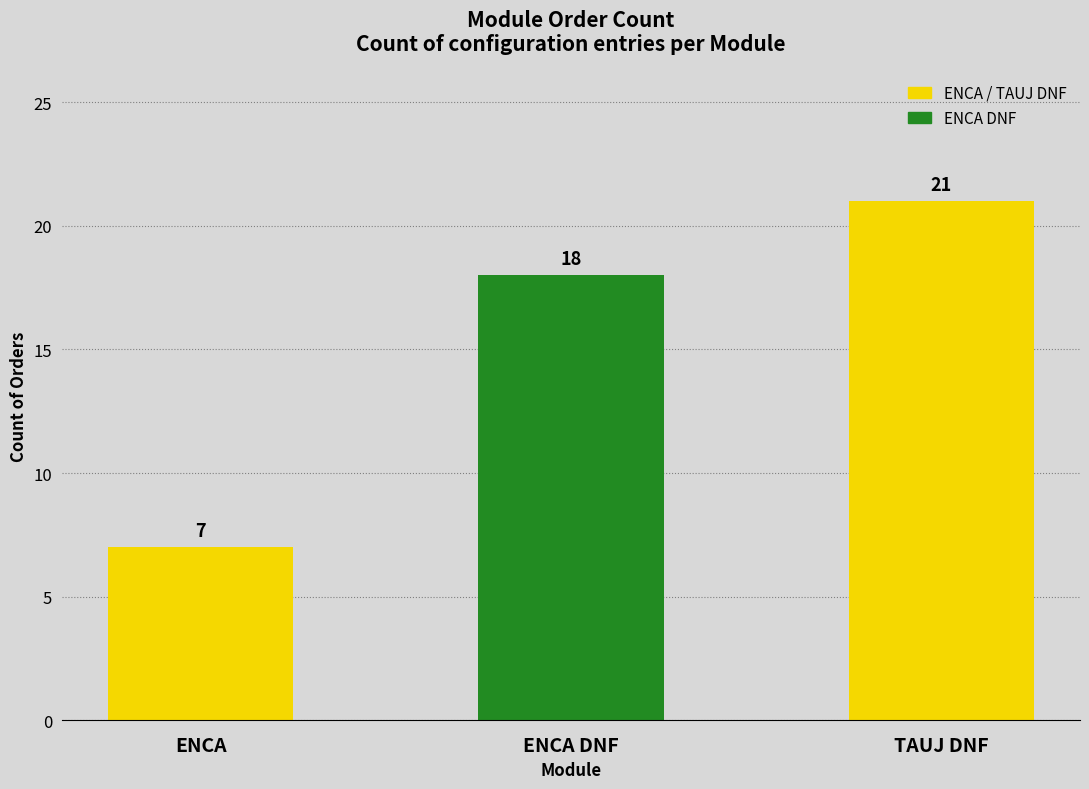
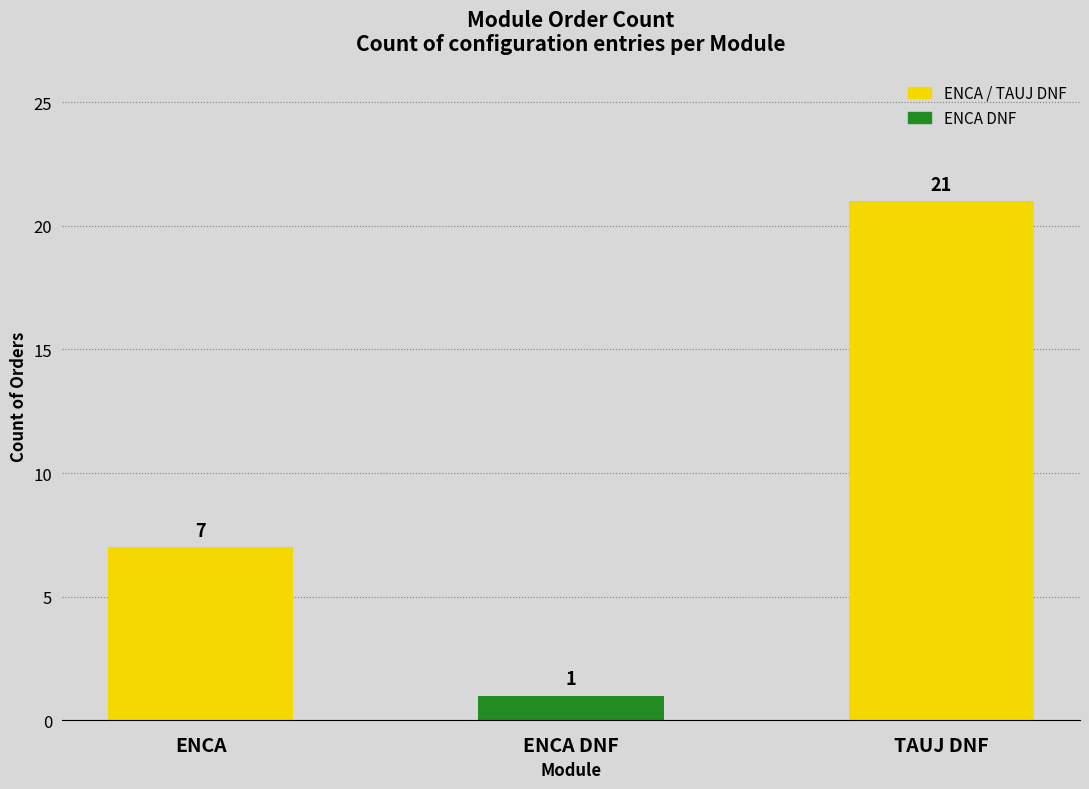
  {
    "ENCA": 7,
-   "ENCA DNF": 18,
+   "ENCA DNF": 1,
    "TAUJ DNF": 21
  }
